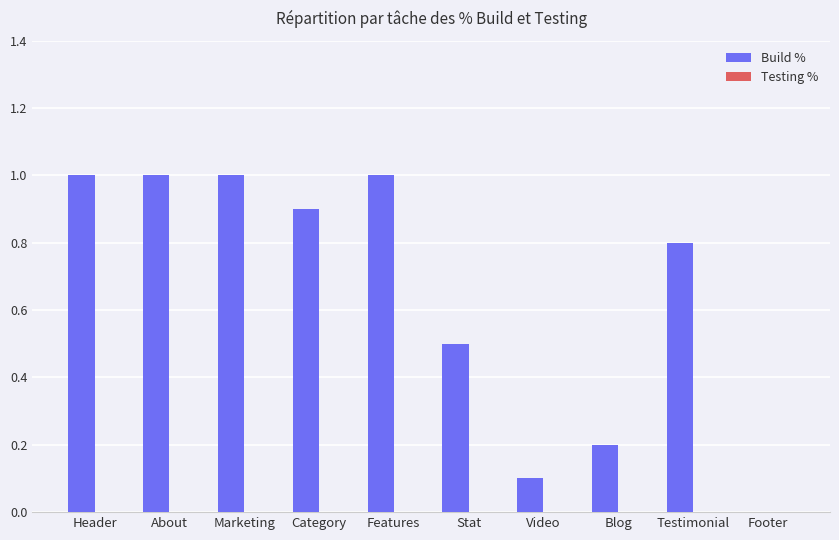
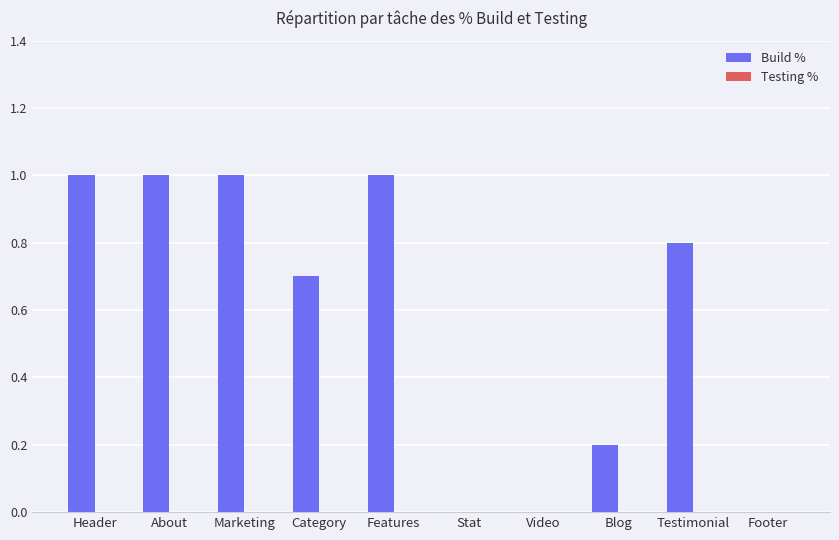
  {
    "Build %": {
      "Header": 1.0,
      "About": 1.0,
      "Marketing": 1.0,
-     "Category": 0.9,
+     "Category": 0.7,
      "Features": 1.0,
-     "Stat": 0.5,
-     "Video": 0.1,
+     "Stat": 0.0,
+     "Video": 0.0,
      "Blog": 0.2,
      "Testimonial": 0.8,
      "Footer": 0.0
    },
    "Testing %": {
      "Header": 0.0,
      "About": 0.0,
      "Marketing": 0.0,
      "Category": 0.0,
      "Features": 0.0,
      "Stat": 0.0,
      "Video": 0.0,
      "Blog": 0.0,
      "Testimonial": 0.0,
      "Footer": 0.0
    }
  }
